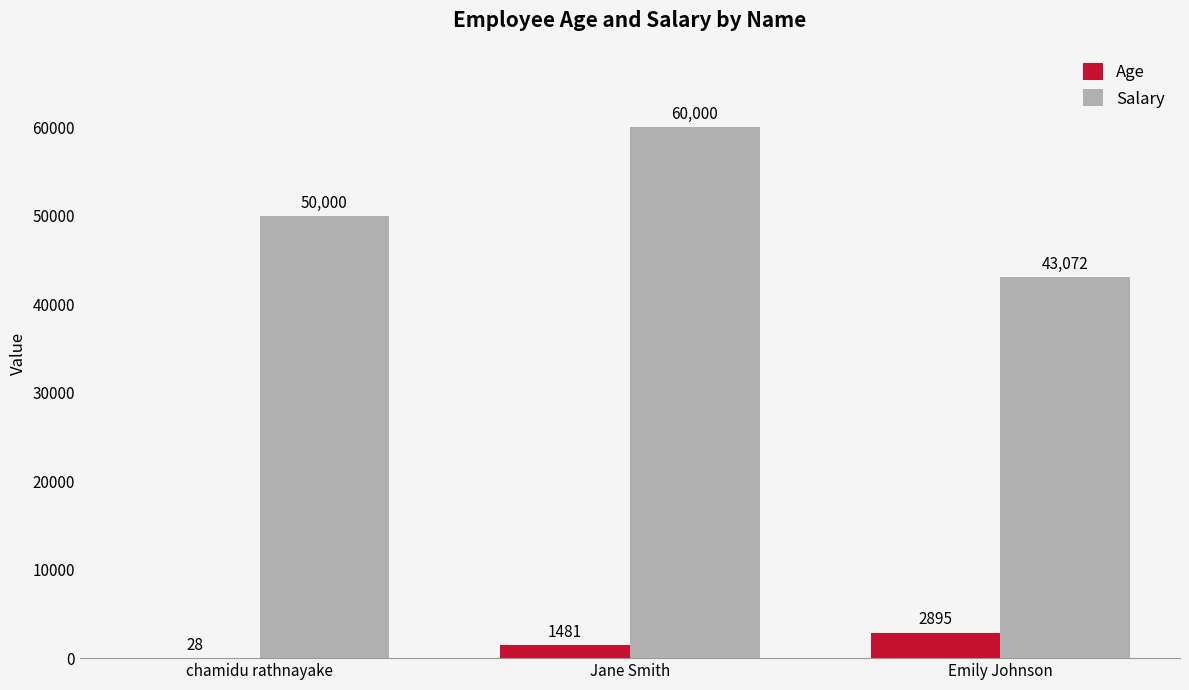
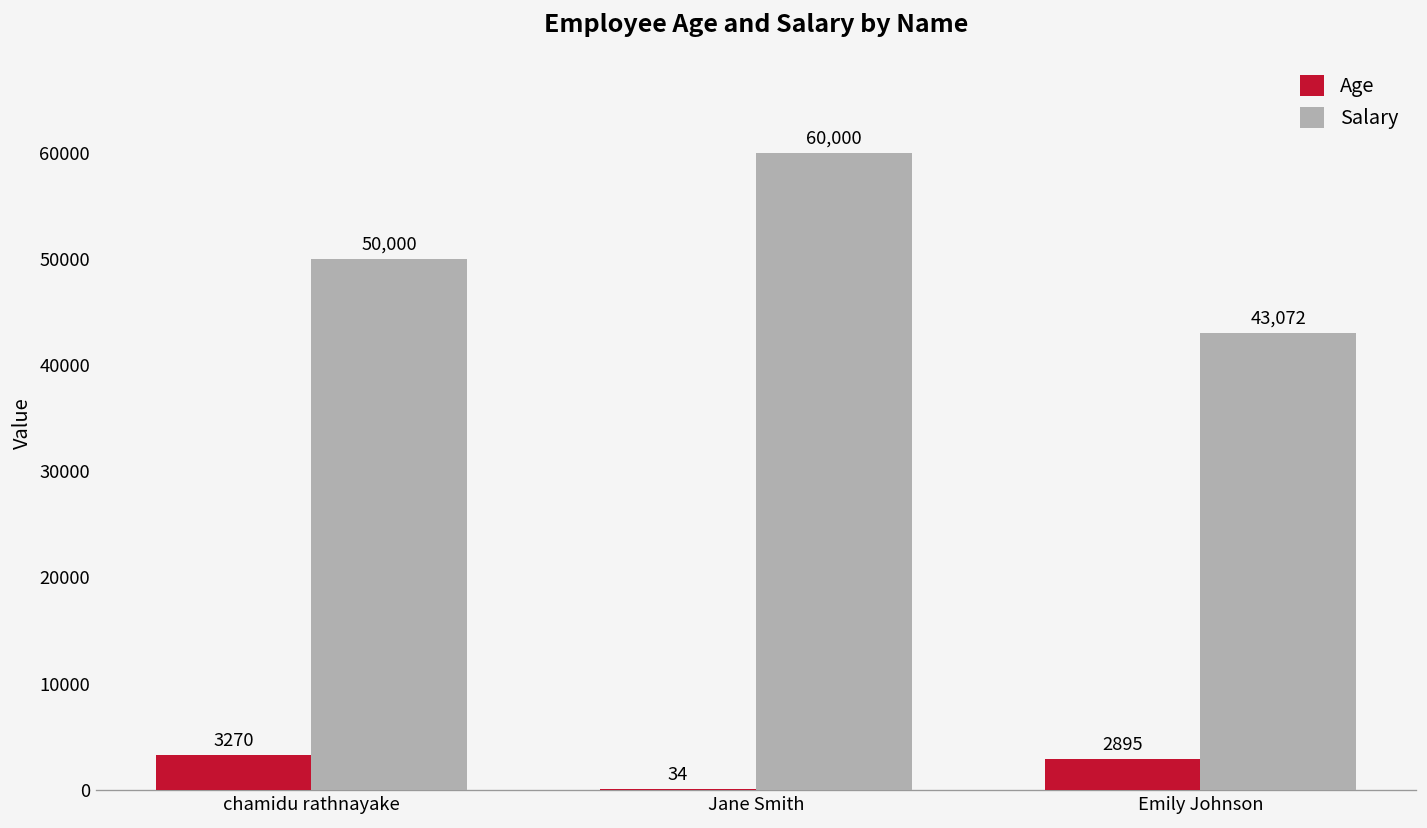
  {
    "Age": {
-     "chamidu rathnayake": "28",
-     "Jane Smith": "1481",
+     "chamidu rathnayake": "3270",
+     "Jane Smith": "34",
      "Emily Johnson": "2895"
    },
    "Salary": {
      "chamidu rathnayake": "50,000",
      "Jane Smith": "60,000",
      "Emily Johnson": "43,072"
    }
  }
